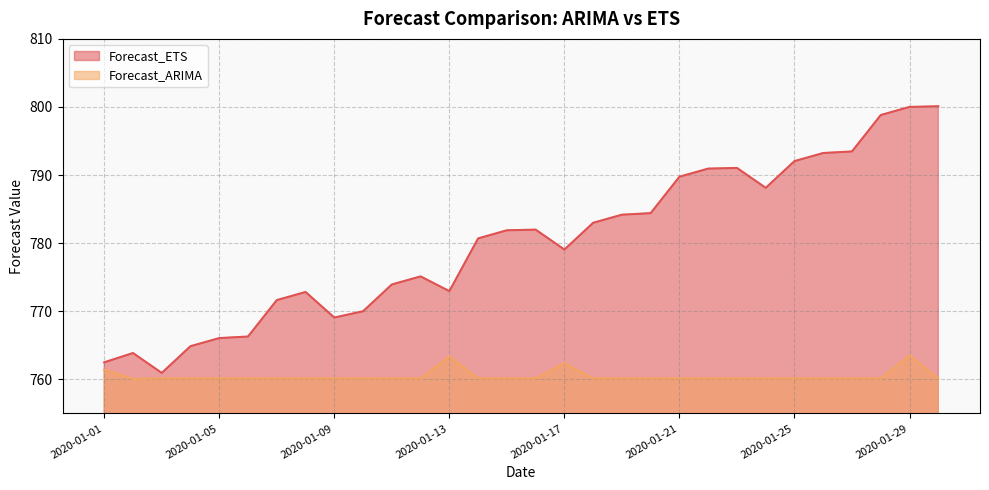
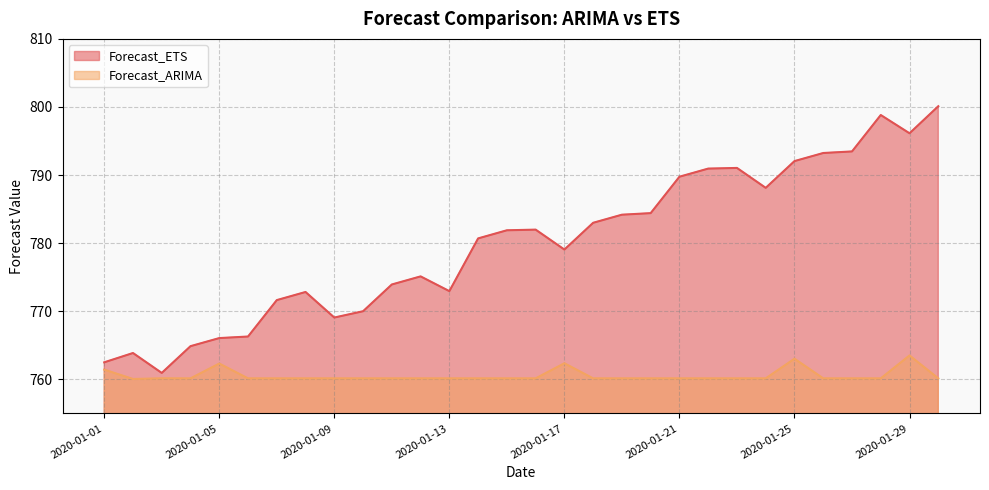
  {
    "Forecast_ETS": {
      "2020-01-01": 763,
      "2020-01-05": 766,
      "2020-01-09": 769,
      "2020-01-13": 773,
      "2020-01-17": 779,
      "2020-01-21": 790,
      "2020-01-25": 792,
-     "2020-01-29": 800
+     "2020-01-29": 796
    },
    "Forecast_ARIMA": {
      "2020-01-01": 761,
-     "2020-01-05": 760,
+     "2020-01-05": 762,
      "2020-01-09": 760,
-     "2020-01-13": 763,
+     "2020-01-13": 760,
      "2020-01-17": 762,
      "2020-01-21": 760,
-     "2020-01-25": 760,
+     "2020-01-25": 763,
      "2020-01-29": 764
    }
  }
